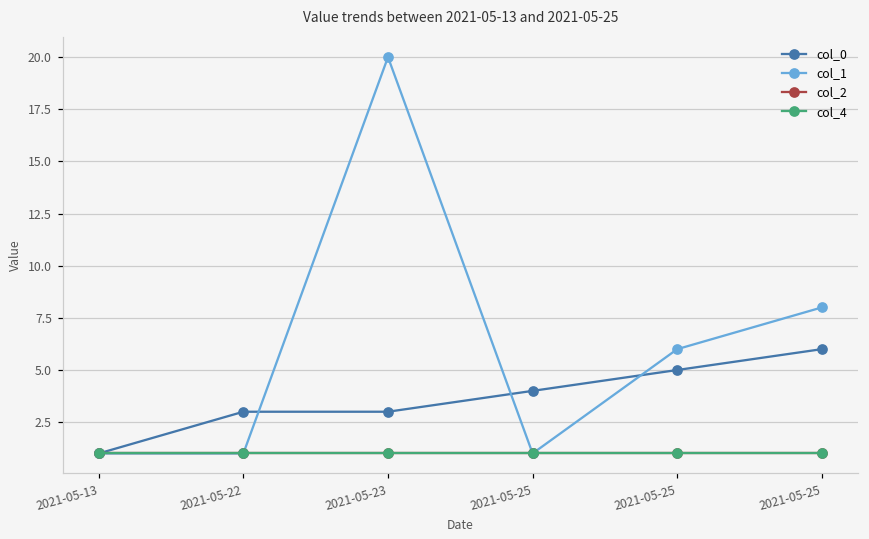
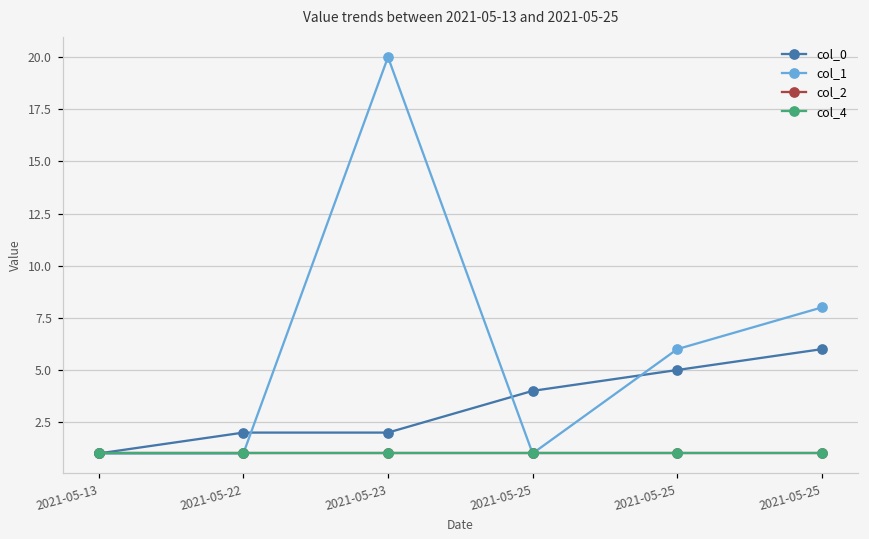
  {
    "col_0": {
-     "2021-05-22": 3,
-     "2021-05-23": 3
+     "2021-05-22": 2,
+     "2021-05-23": 2
    },
    "col_1": {
      "2021-05-23": 20
    },
    "col_4": {
      "2021-05-23": 1
    }
  }
